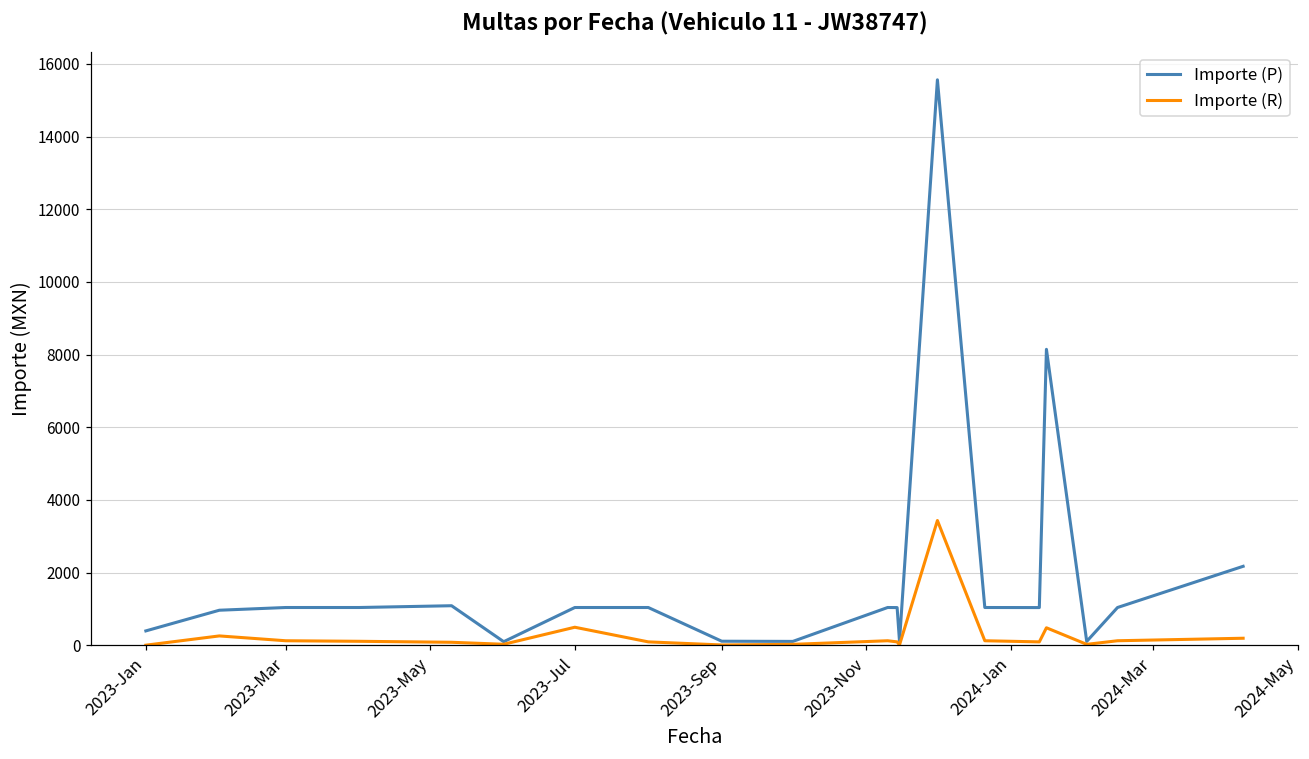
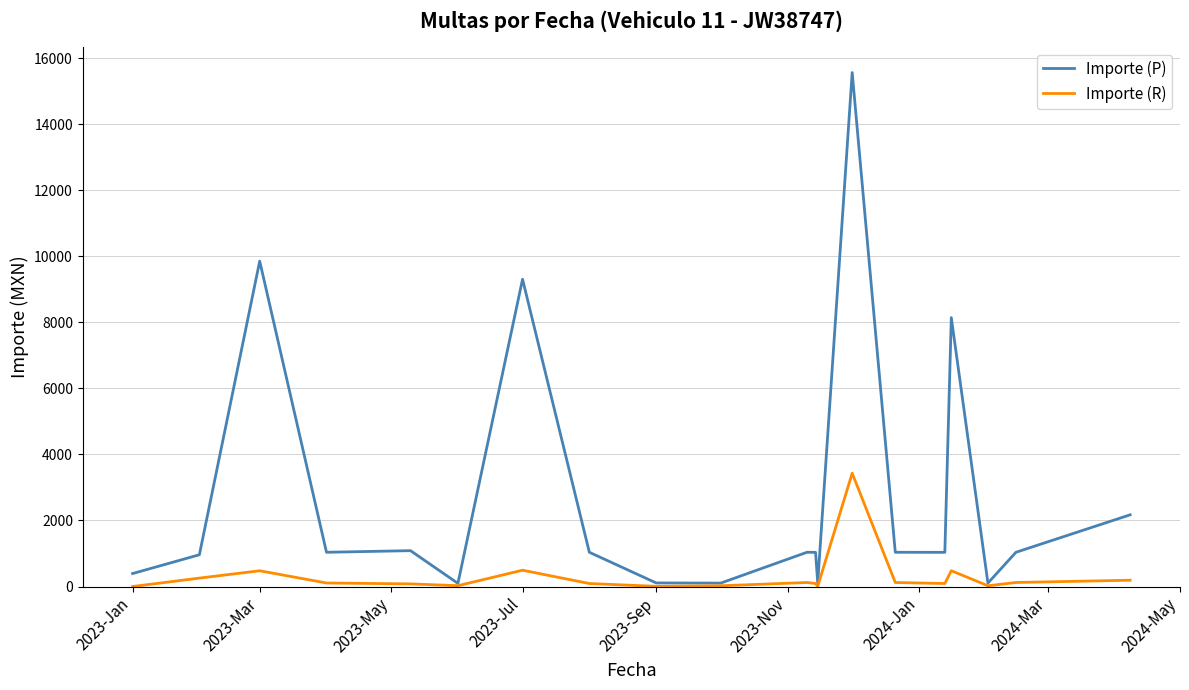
  {
    "Importe (P)": {
      "2023-Jan": 400,
-     "2023-Mar": 1000,
-     "2023-Jul": 1000,
+     "2023-Mar": 9900,
+     "2023-Jul": 9300,
      "2023-Sep": 100
    },
    "Importe (R)": {
      "2023-Jan": 0,
-     "2023-Mar": 100,
+     "2023-Mar": 500,
      "2023-Jul": 500,
      "2023-Sep": 0
    }
  }
